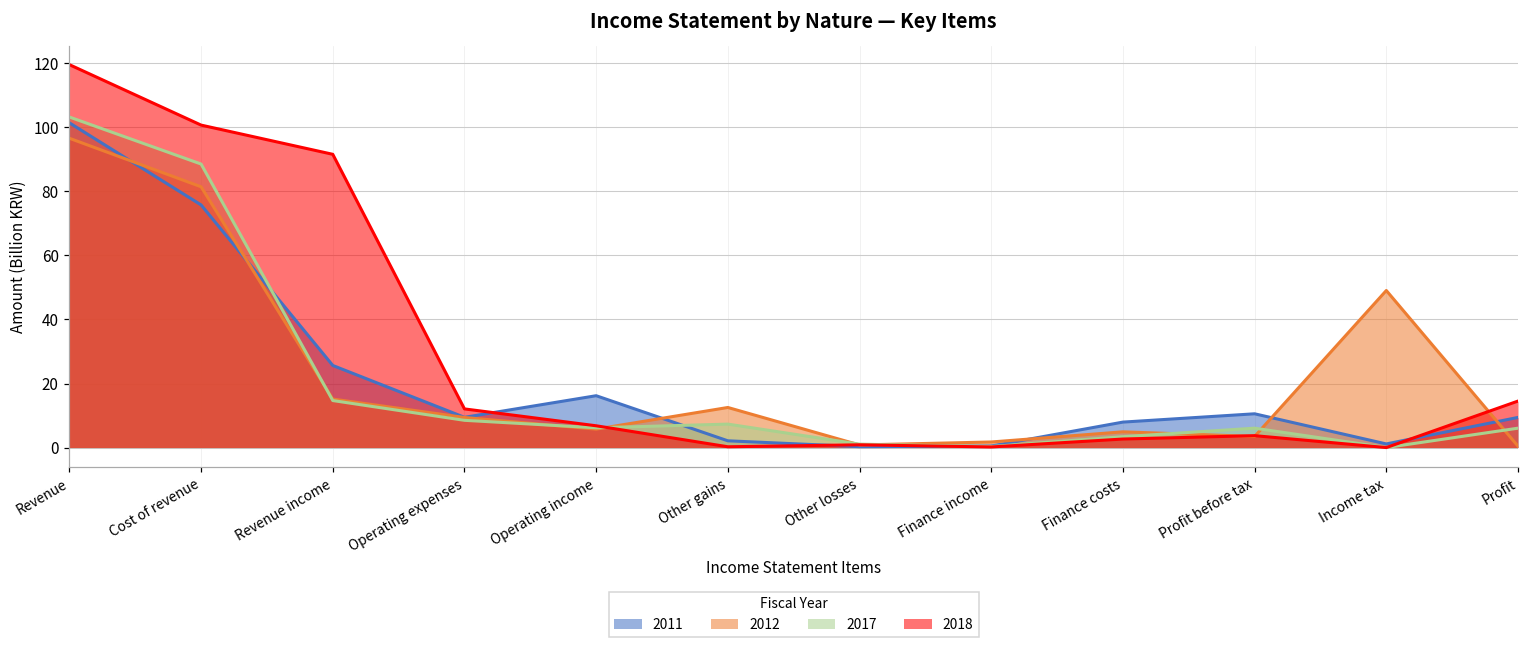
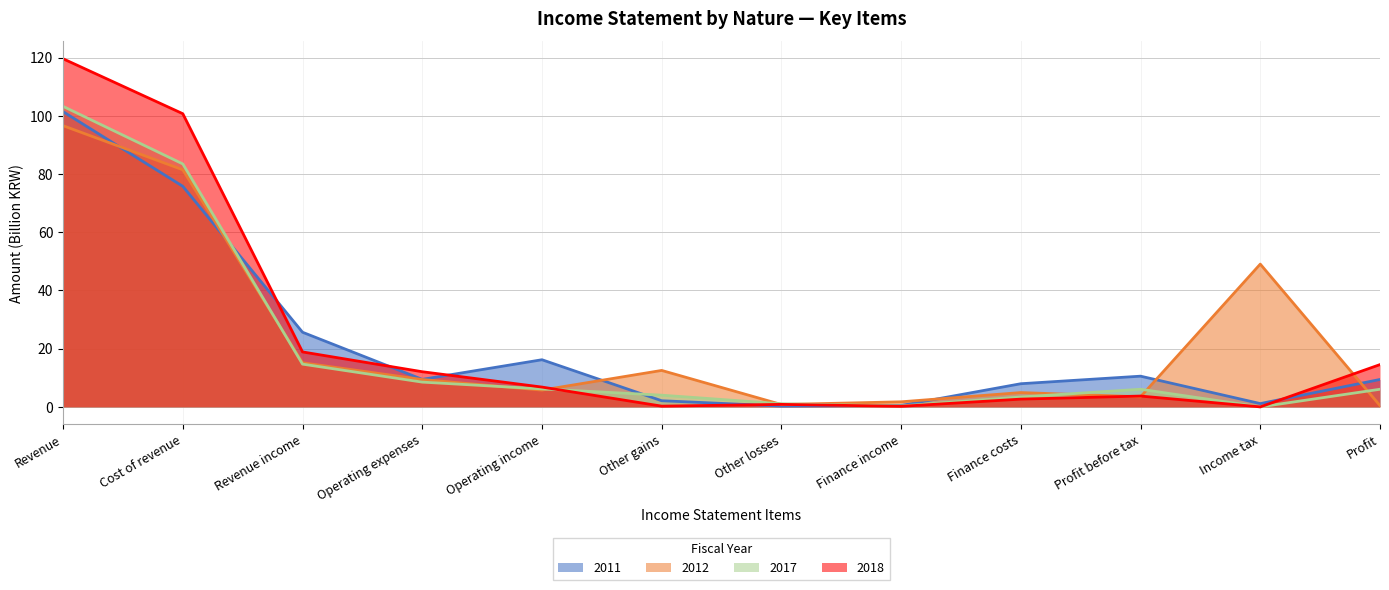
  {
    "2011": {
      "Revenue": 101,
      "Cost of revenue": 76,
      "Revenue income": 26,
      "Operating income": 16,
      "Other gains": 2,
      "Finance costs": 8,
      "Profit before tax": 11,
      "Income tax": 1,
      "Profit": 9
    },
    "2012": {
      "Revenue": 97,
      "Cost of revenue": 81,
      "Other gains": 13,
      "Finance income": 2,
      "Finance costs": 5,
      "Income tax": 49,
      "Profit": 0
    },
    "2017": {
      "Revenue": 103,
-     "Cost of revenue": 89,
+     "Cost of revenue": 83,
      "Operating expenses": 9,
-     "Other gains": 7,
+     "Other gains": 4,
      "Profit before tax": 6,
      "Profit": 6
    },
    "2018": {
      "Revenue": 120,
      "Cost of revenue": 101,
-     "Revenue income": 92,
+     "Revenue income": 19,
      "Operating expenses": 12,
      "Other gains": 0,
      "Profit": 15
    }
  }
